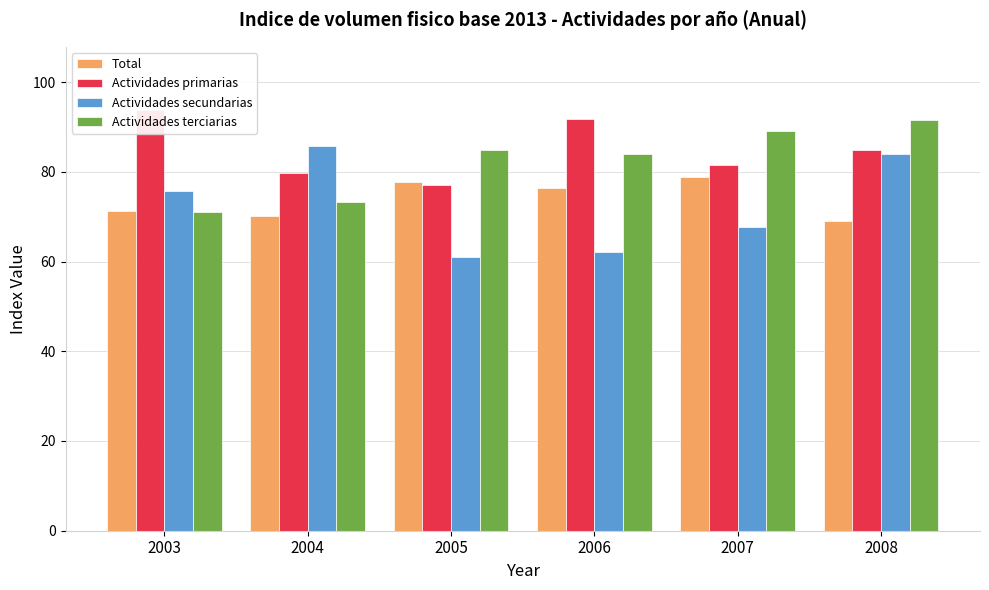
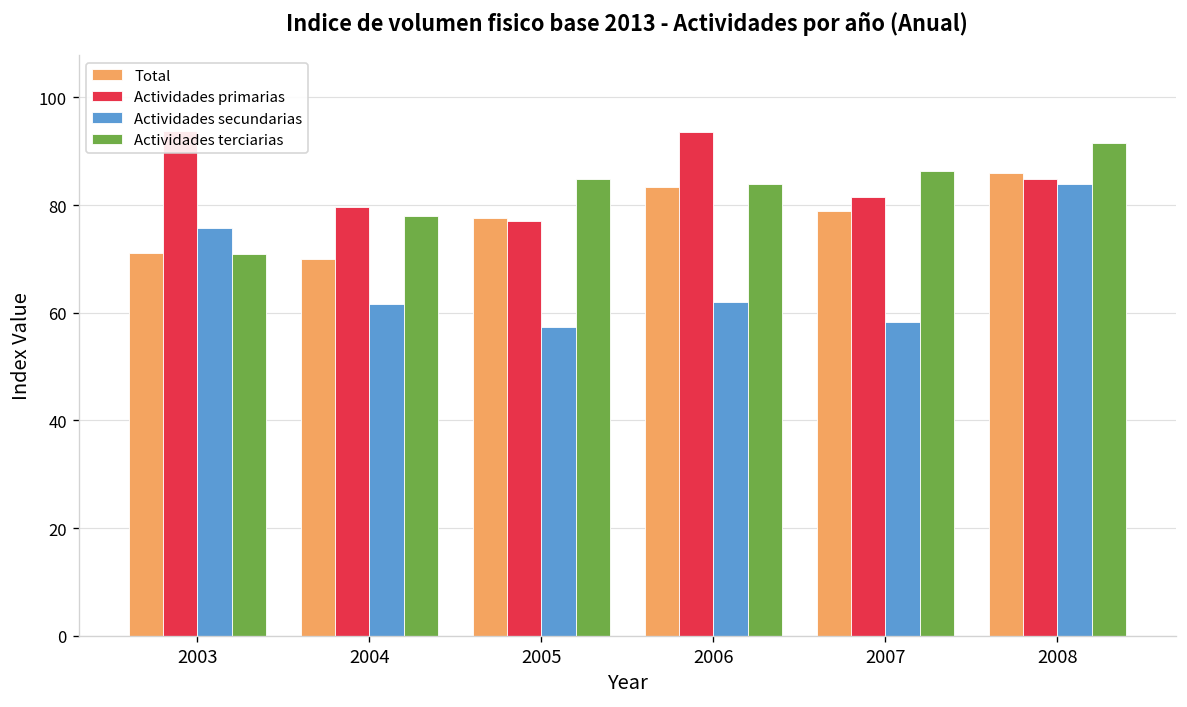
  {
    "Total": {
      "2003": 71,
      "2004": 70,
      "2005": 78,
-     "2006": 76,
+     "2006": 83,
      "2007": 79,
-     "2008": 69
+     "2008": 86
    },
    "Actividades primarias": {
      "2004": 80,
      "2005": 77,
-     "2006": 92,
+     "2006": 94,
      "2007": 82,
      "2008": 85
    },
    "Actividades secundarias": {
      "2003": 76,
-     "2004": 86,
-     "2005": 61,
+     "2004": 62,
+     "2005": 57,
      "2006": 62,
-     "2007": 68,
+     "2007": 58,
      "2008": 84
    },
    "Actividades terciarias": {
      "2003": 71,
-     "2004": 73,
+     "2004": 78,
      "2005": 85,
      "2006": 84,
-     "2007": 89,
+     "2007": 86,
      "2008": 91
    }
  }
